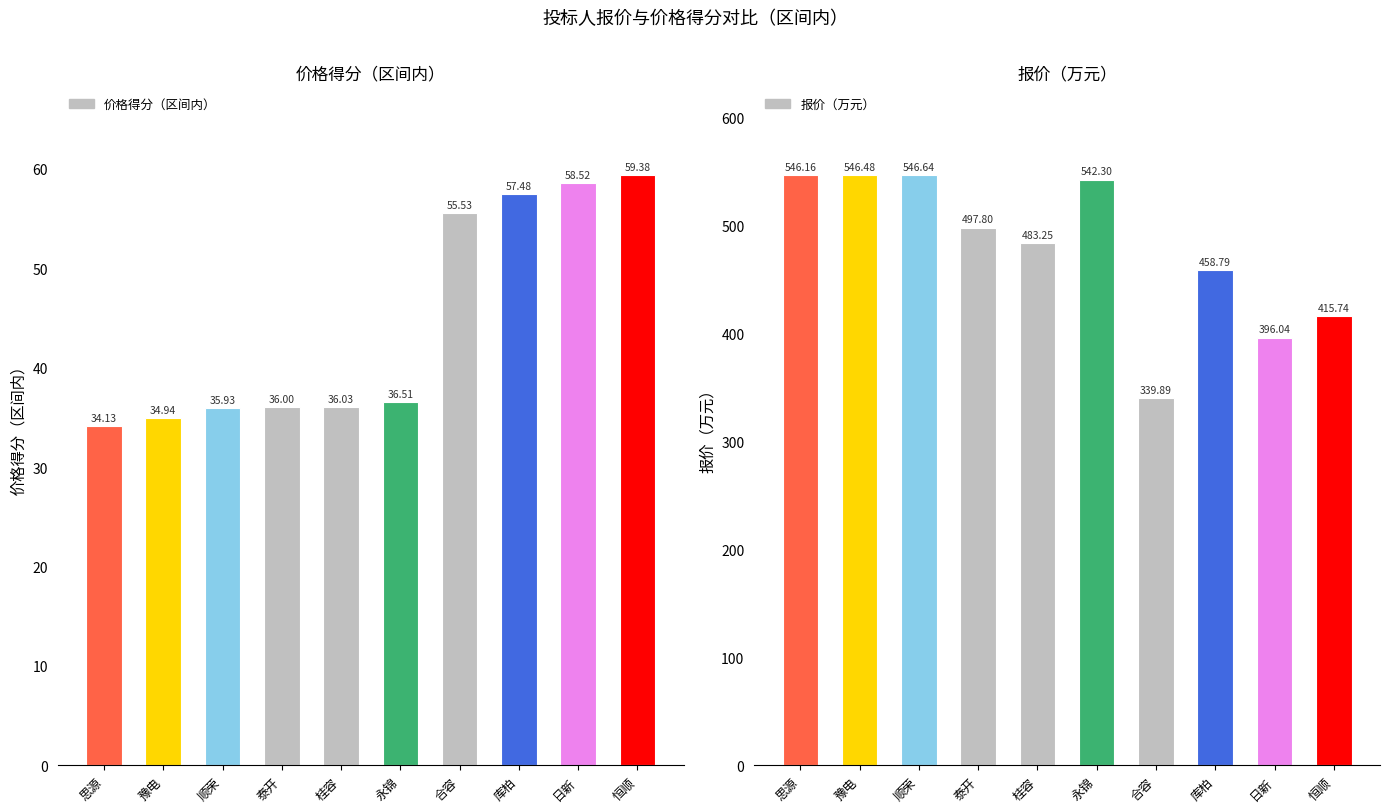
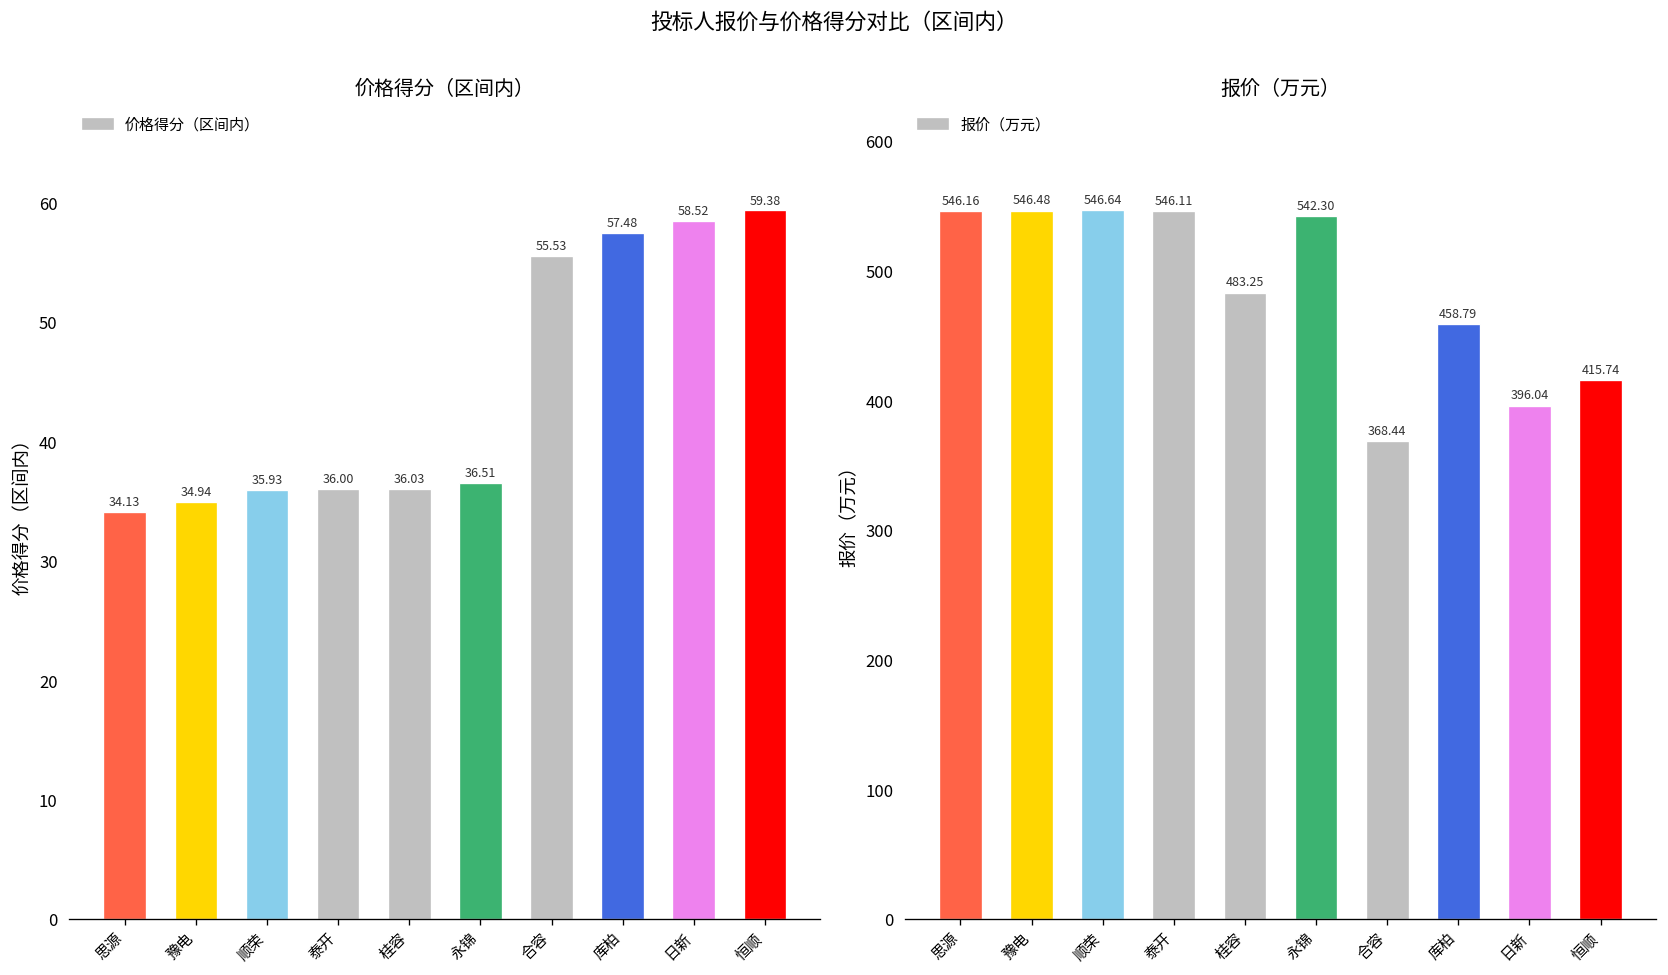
  {
    "价格得分（区间内）": {
      "思源": 34.13,
      "豫电": 34.94,
      "顺荣": 35.93,
      "泰开": 36.00,
      "桂容": 36.03,
      "永锦": 36.51,
      "合容": 55.53,
      "库柏": 57.48,
      "日新": 58.52,
      "恒顺": 59.38
    },
    "报价（万元）": {
      "思源": 546.16,
      "豫电": 546.48,
      "顺荣": 546.64,
-     "泰开": 497.80,
+     "泰开": 546.11,
      "桂容": 483.25,
      "永锦": 542.30,
-     "合容": 339.89,
+     "合容": 368.44,
      "库柏": 458.79,
      "日新": 396.04,
      "恒顺": 415.74
    }
  }
